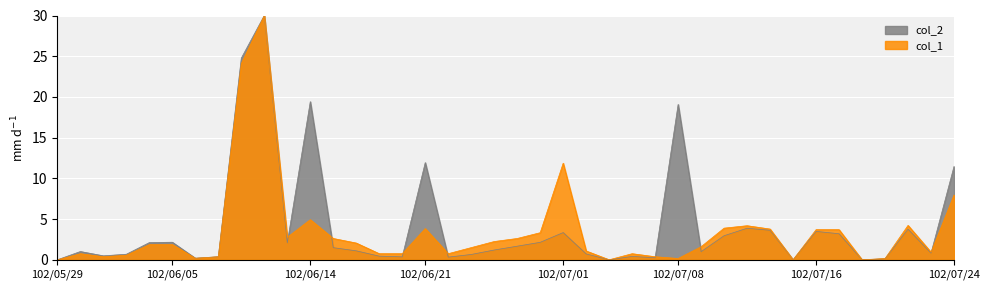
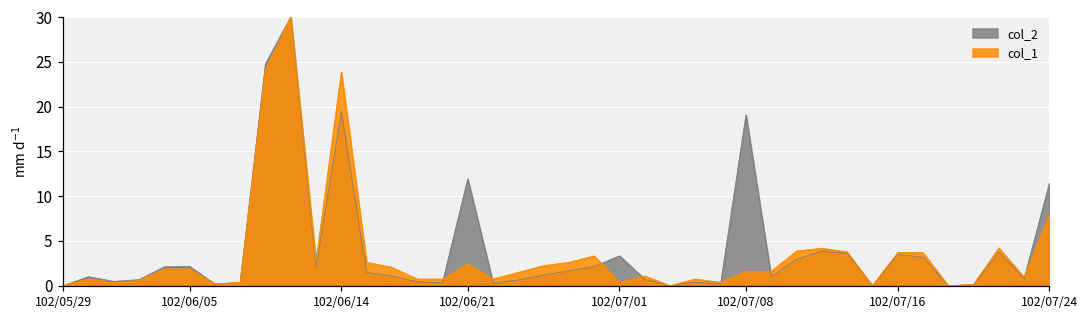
  {
    "col_2": {
      "102/06/14": 19,
      "102/06/21": 12,
      "102/07/01": 3,
      "102/07/08": 19,
      "102/07/24": 11
    },
    "col_1": {
-     "102/06/14": 5,
-     "102/06/21": 4,
-     "102/07/01": 12,
-     "102/07/08": 0,
+     "102/06/14": 24,
+     "102/06/21": 2,
+     "102/07/01": 0,
+     "102/07/08": 2,
      "102/07/24": 8
    }
  }
